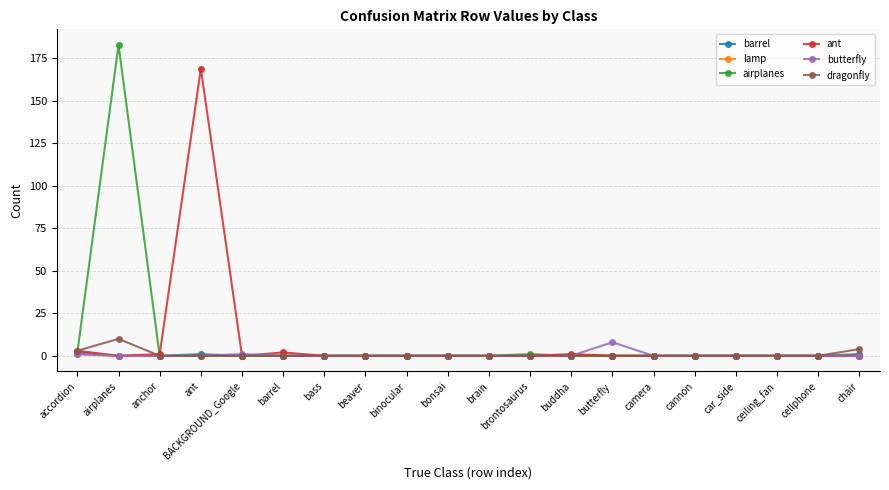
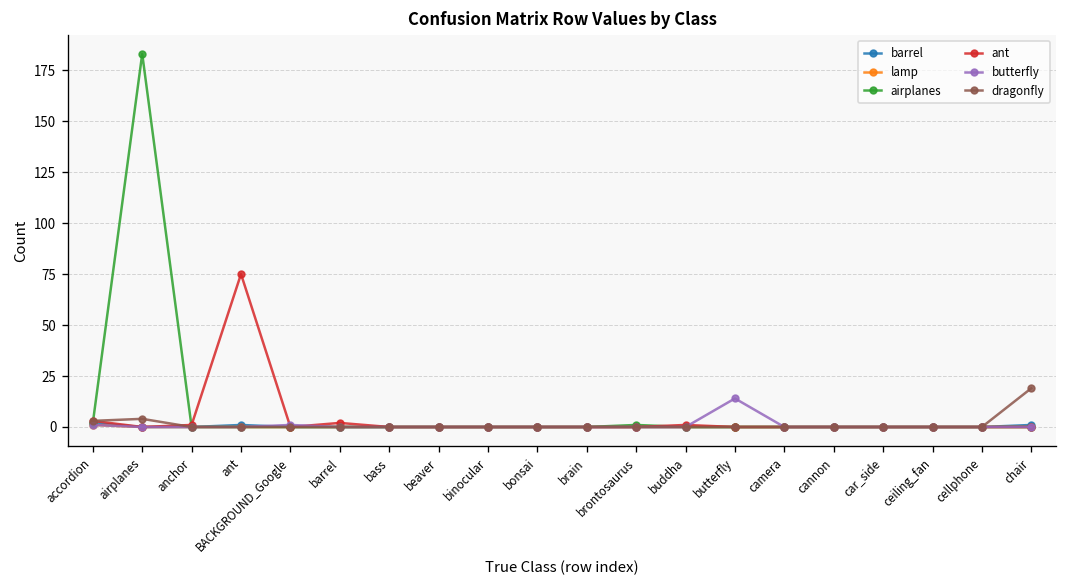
  {
    "airplanes": {
      "airplanes": 183
    },
    "ant": {
-     "ant": 169,
+     "ant": 75,
      "barrel": 2
    },
    "butterfly": {
-     "butterfly": 8
+     "butterfly": 14
    },
    "dragonfly": {
-     "airplanes": 10,
-     "chair": 4
+     "airplanes": 4,
+     "chair": 19
    }
  }
